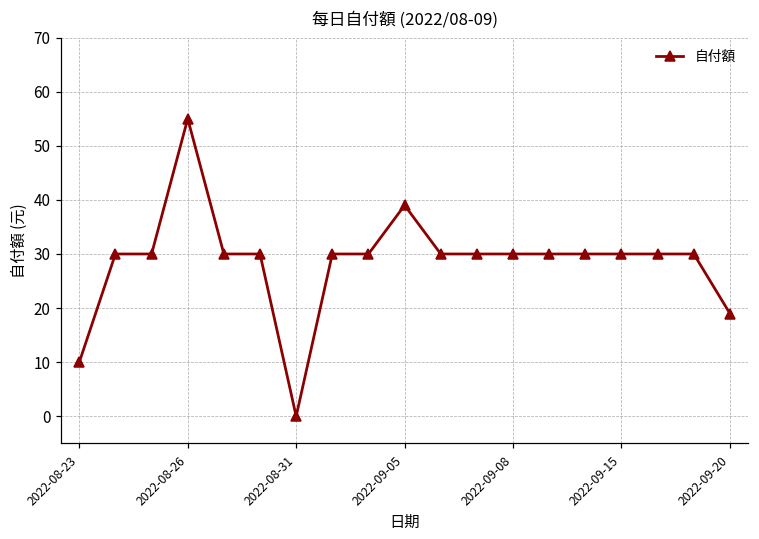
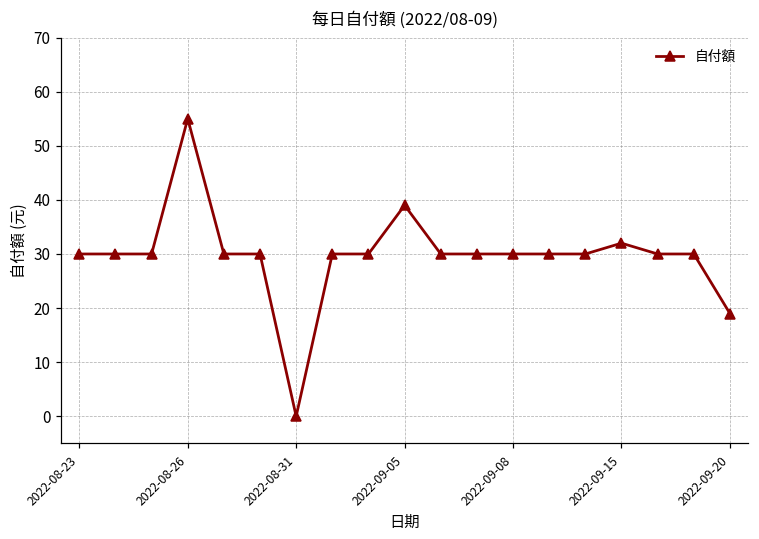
  {
-   "2022-08-23": 10,
+   "2022-08-23": 30,
    "2022-08-26": 55,
    "2022-08-31": 0,
    "2022-09-05": 39,
    "2022-09-08": 30,
-   "2022-09-15": 30,
+   "2022-09-15": 32,
    "2022-09-20": 19
  }
